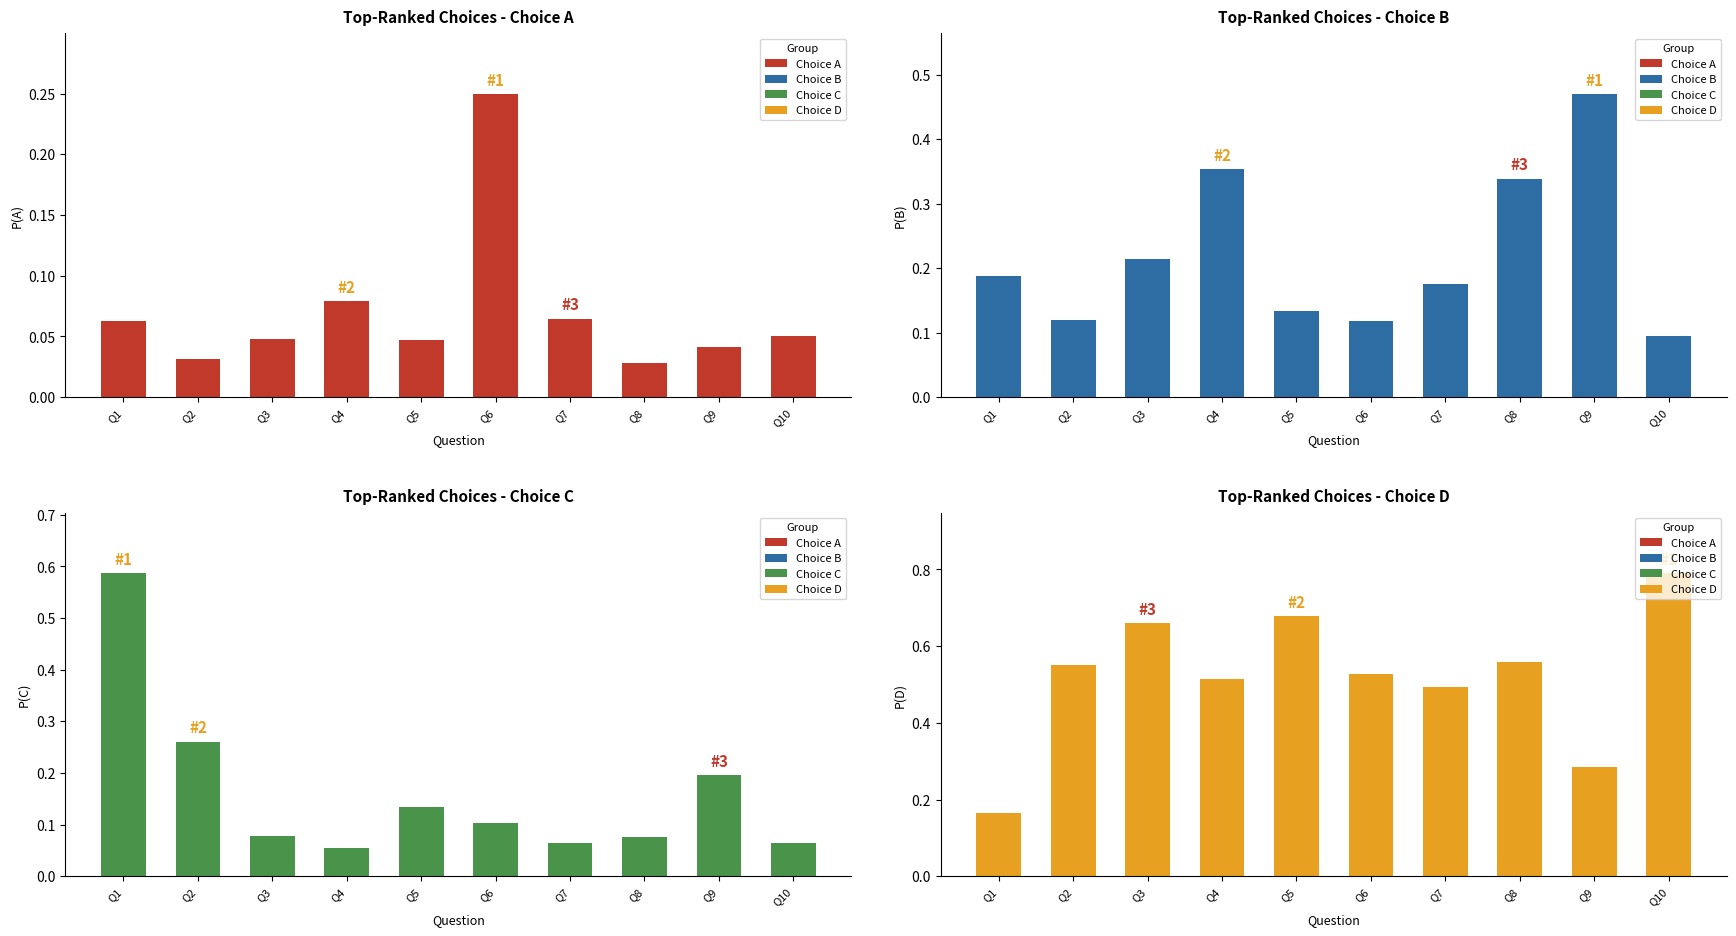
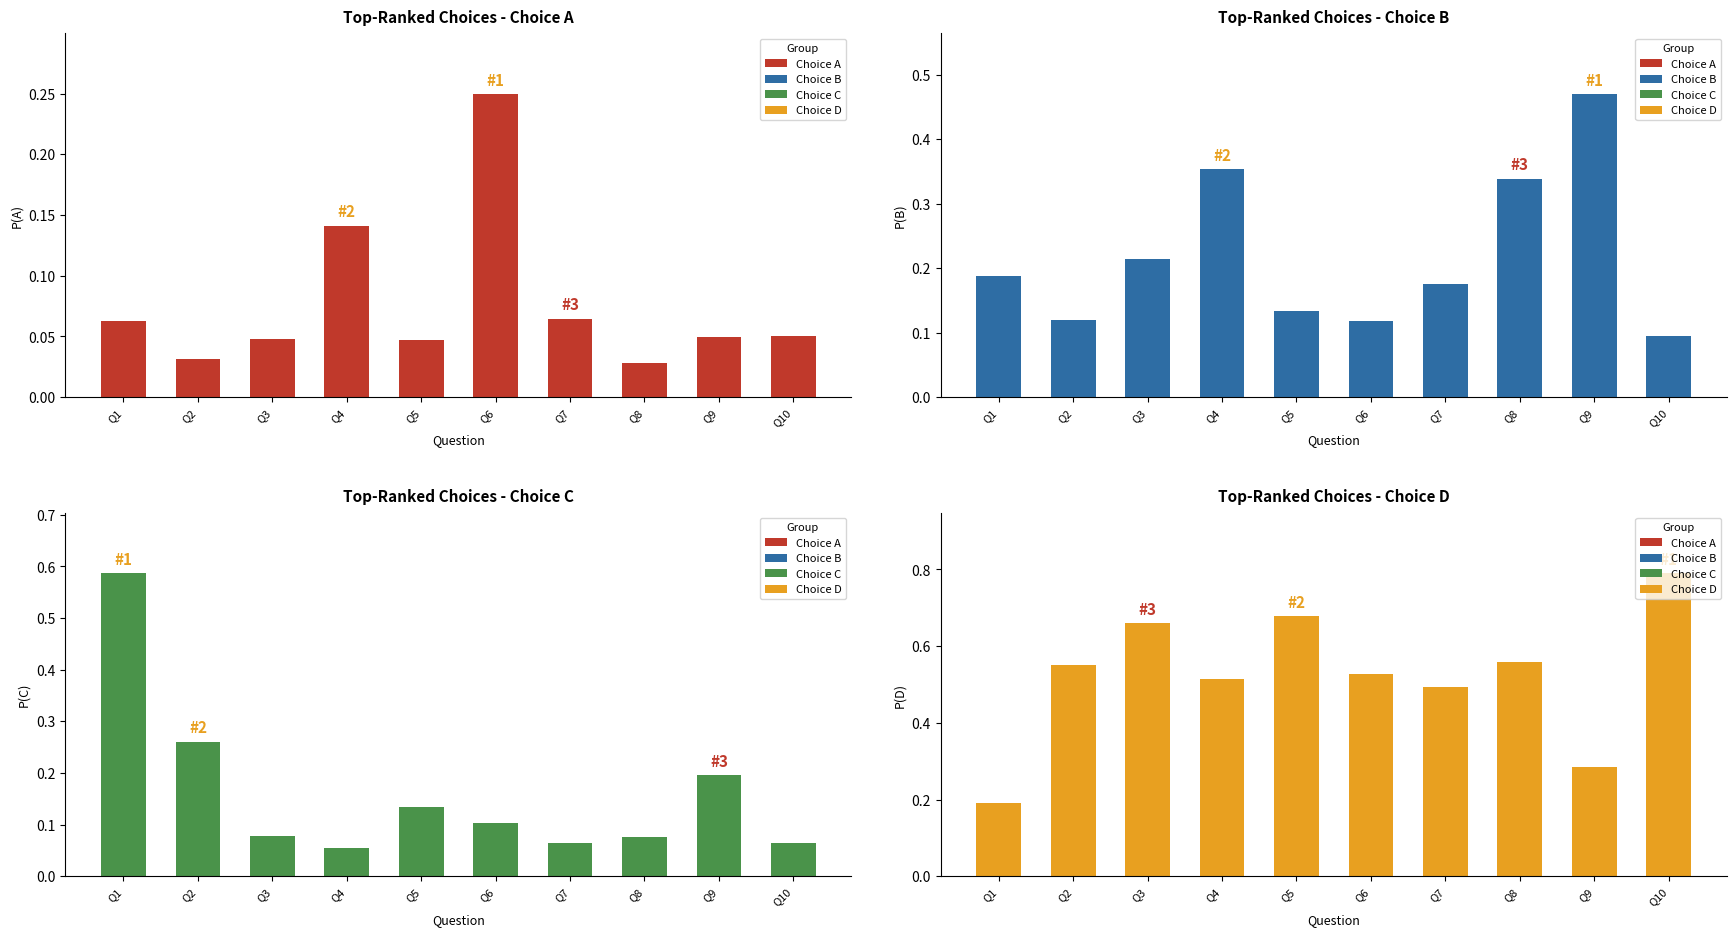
  {
    "Top-Ranked Choices - Choice A": {
      "Q1": 0.063,
      "Q2": 0.031,
      "Q3": 0.048,
-     "Q4": 0.079,
+     "Q4": 0.141,
      "Q5": 0.047,
      "Q8": 0.028,
-     "Q9": 0.041,
+     "Q9": 0.050,
      "Q10": 0.051
    },
    "Top-Ranked Choices - Choice B": {
      "Q1": 0.19,
      "Q2": 0.12,
      "Q3": 0.21,
      "Q5": 0.13,
      "Q6": 0.12,
      "Q7": 0.18,
      "Q10": 0.09
    },
    "Top-Ranked Choices - Choice C": {
      "Q1": 1
    },
    "Top-Ranked Choices - Choice D": {
-     "Q1": 0.16,
+     "Q1": 0.19,
      "Q2": 0.55,
      "Q4": 0.51,
      "Q6": 0.53,
      "Q7": 0.49,
      "Q8": 0.56,
      "Q9": 0.28
    }
  }
